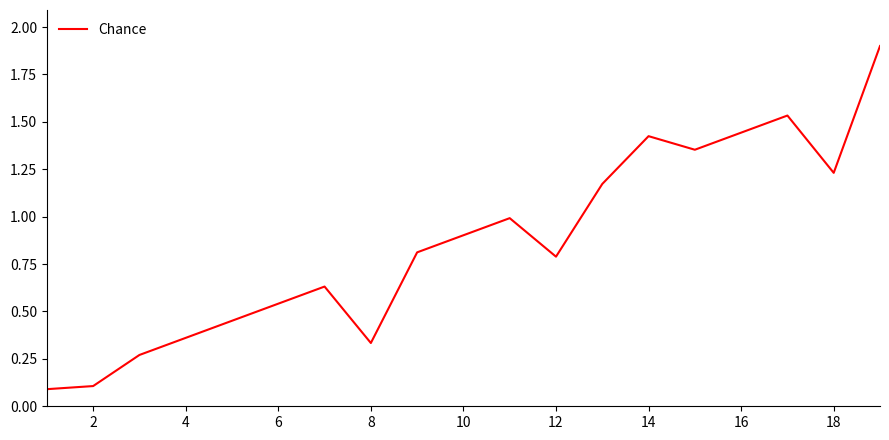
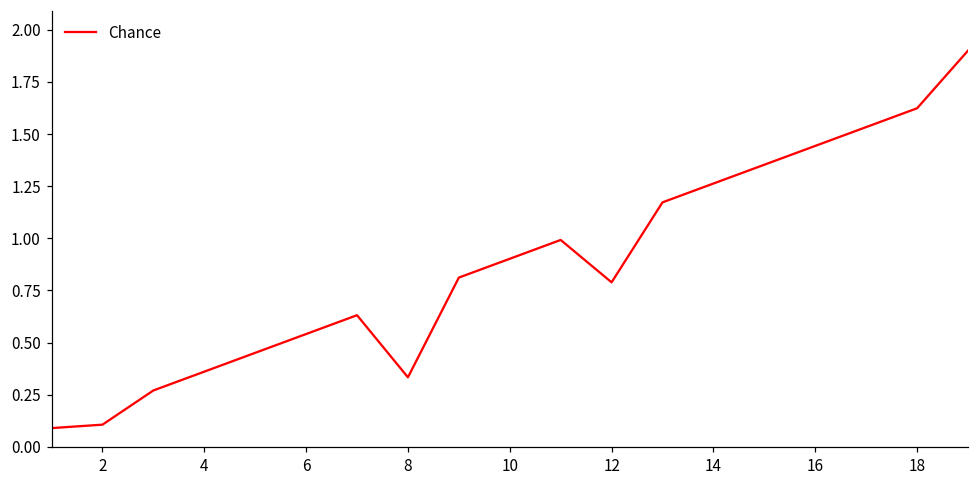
  {
    "2": 0.11,
    "4": 0.36,
    "6": 0.54,
    "8": 0.33,
    "10": 0.90,
    "12": 0.79,
-   "14": 1.42,
+   "14": 1.26,
    "16": 1.44,
-   "18": 1.23
+   "18": 1.62
  }
